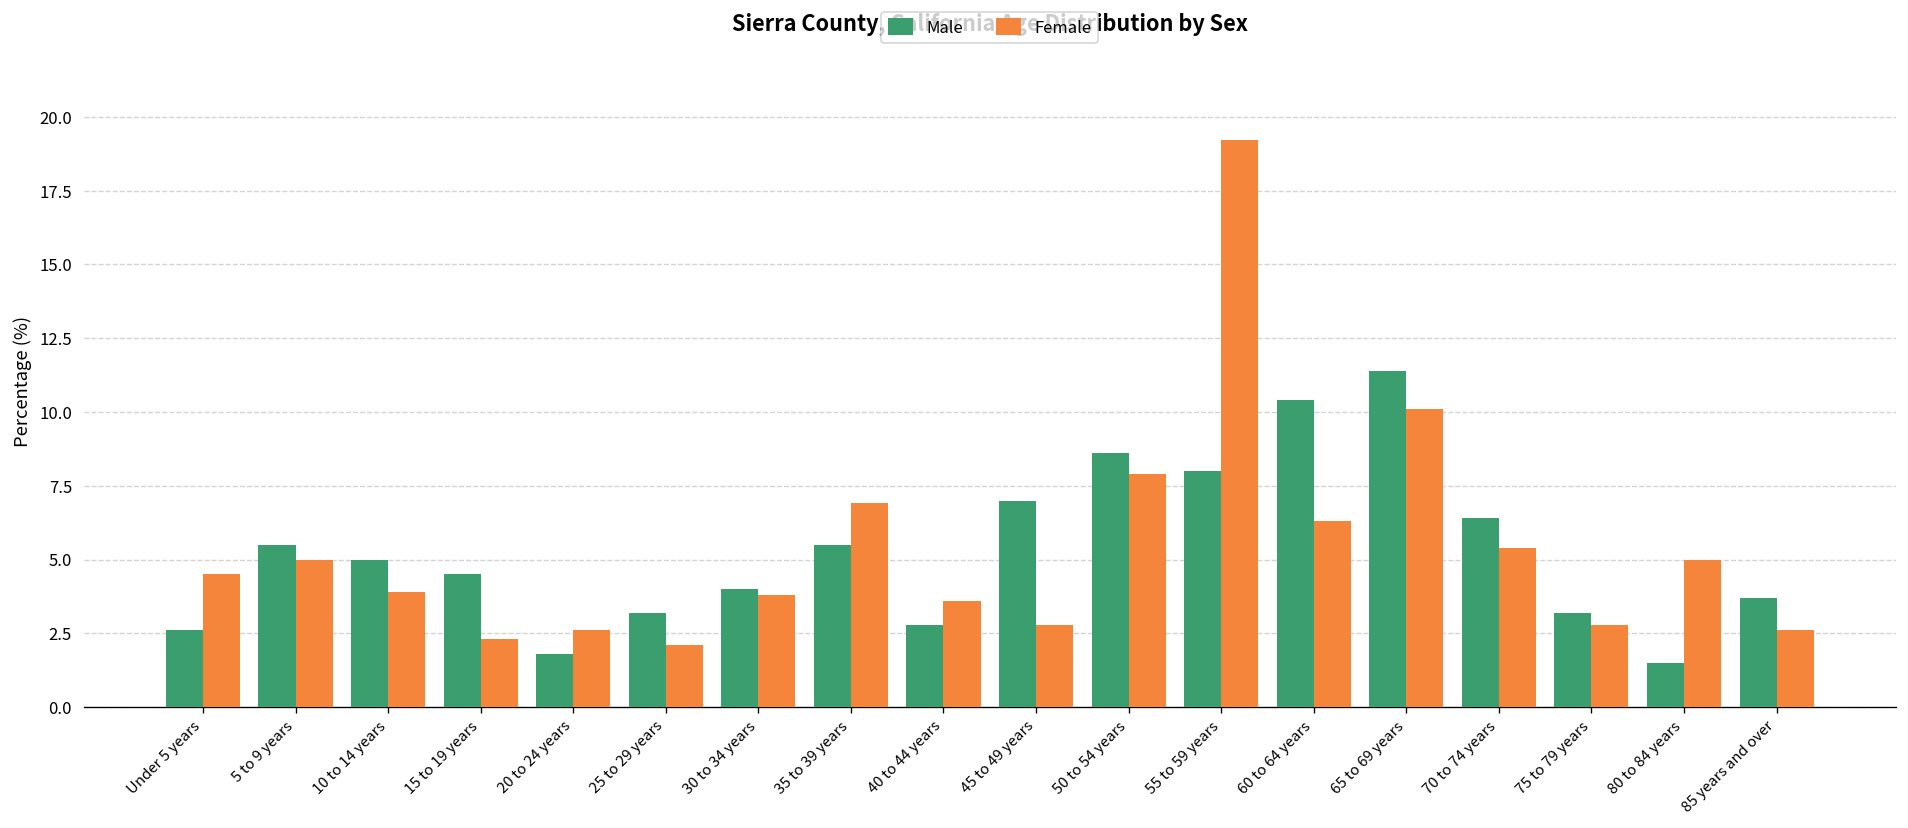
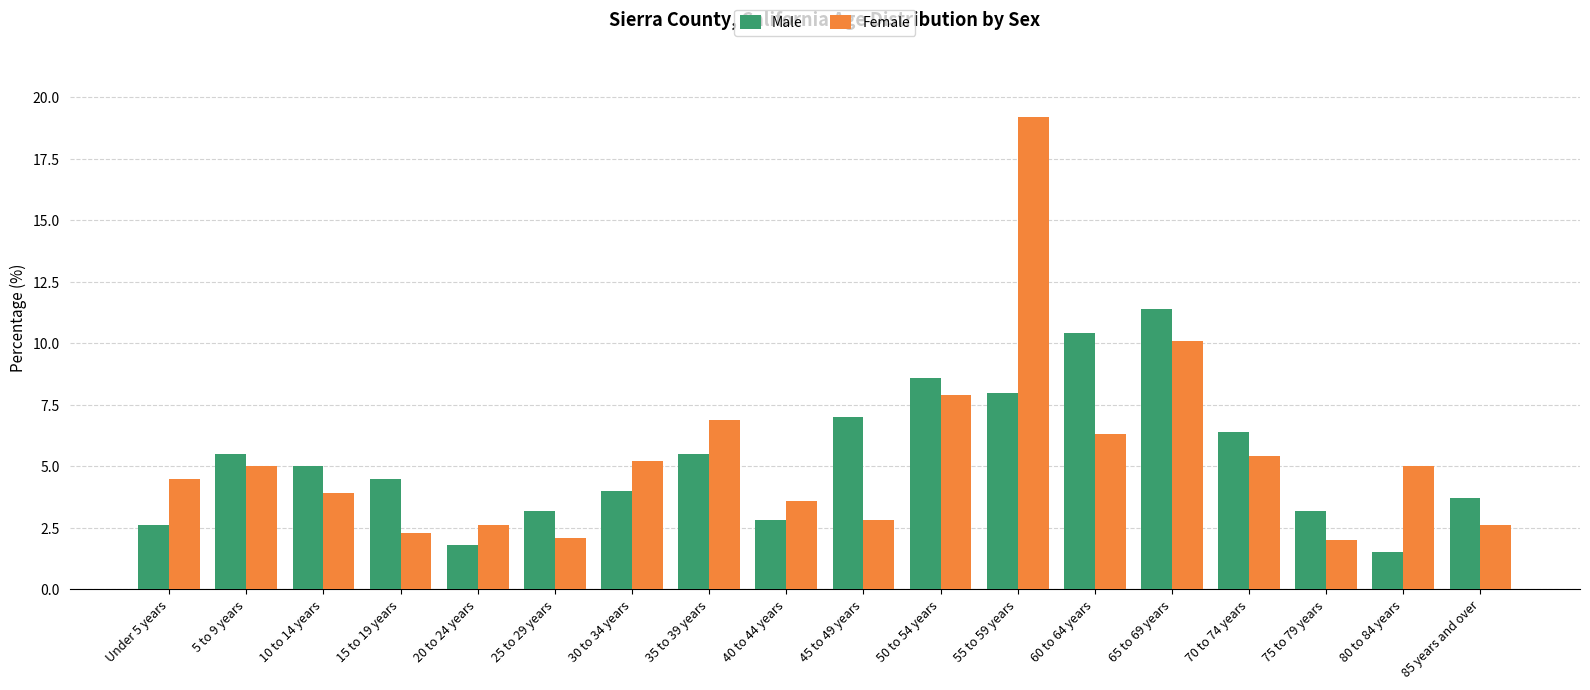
  {
    "Male": {
      "Under 5 years": 2.6,
      "5 to 9 years": 5.5,
      "10 to 14 years": 5.0,
      "15 to 19 years": 4.5,
      "20 to 24 years": 1.8,
      "25 to 29 years": 3.2,
      "30 to 34 years": 4.0,
      "35 to 39 years": 5.5,
      "40 to 44 years": 2.8,
      "45 to 49 years": 7.0,
      "50 to 54 years": 8.6,
      "55 to 59 years": 8.0,
      "60 to 64 years": 10.4,
      "65 to 69 years": 11.4,
      "70 to 74 years": 6.4,
      "75 to 79 years": 3.2,
      "80 to 84 years": 1.5,
      "85 years and over": 3.7
    },
    "Female": {
      "Under 5 years": 4.5,
      "5 to 9 years": 5.0,
      "10 to 14 years": 3.9,
      "15 to 19 years": 2.3,
      "20 to 24 years": 2.6,
      "25 to 29 years": 2.1,
-     "30 to 34 years": 3.8,
+     "30 to 34 years": 5.2,
      "35 to 39 years": 6.9,
      "40 to 44 years": 3.6,
      "45 to 49 years": 2.8,
      "50 to 54 years": 7.9,
      "55 to 59 years": 19.2,
      "60 to 64 years": 6.3,
      "65 to 69 years": 10.1,
      "70 to 74 years": 5.4,
-     "75 to 79 years": 2.8,
+     "75 to 79 years": 2.0,
      "80 to 84 years": 5.0,
      "85 years and over": 2.6
    }
  }
